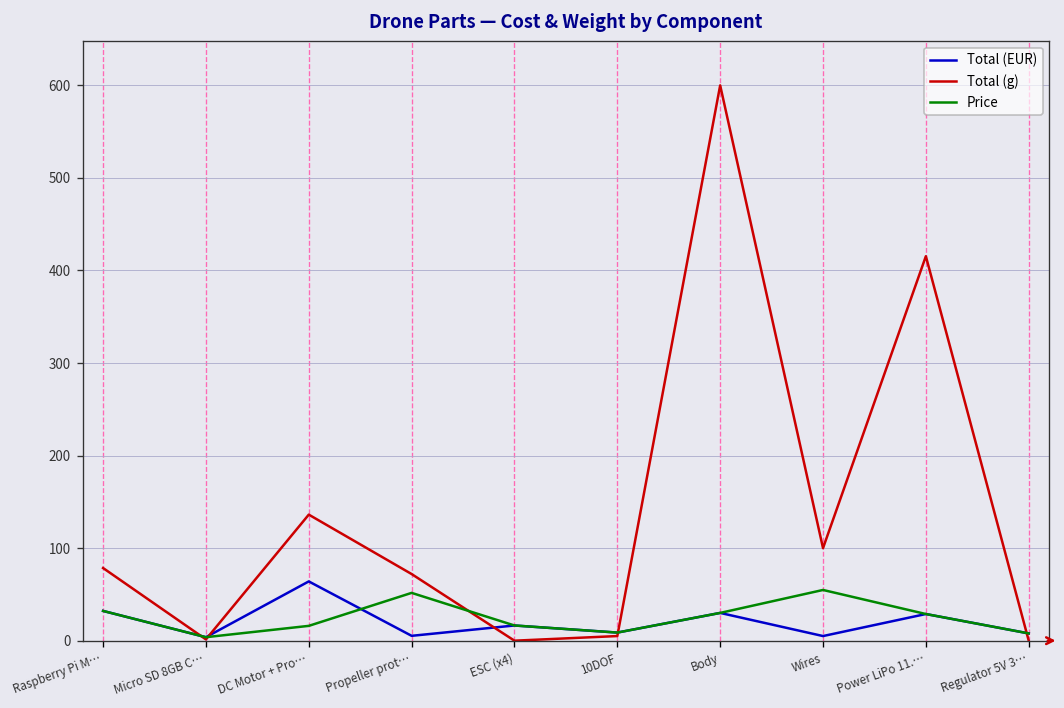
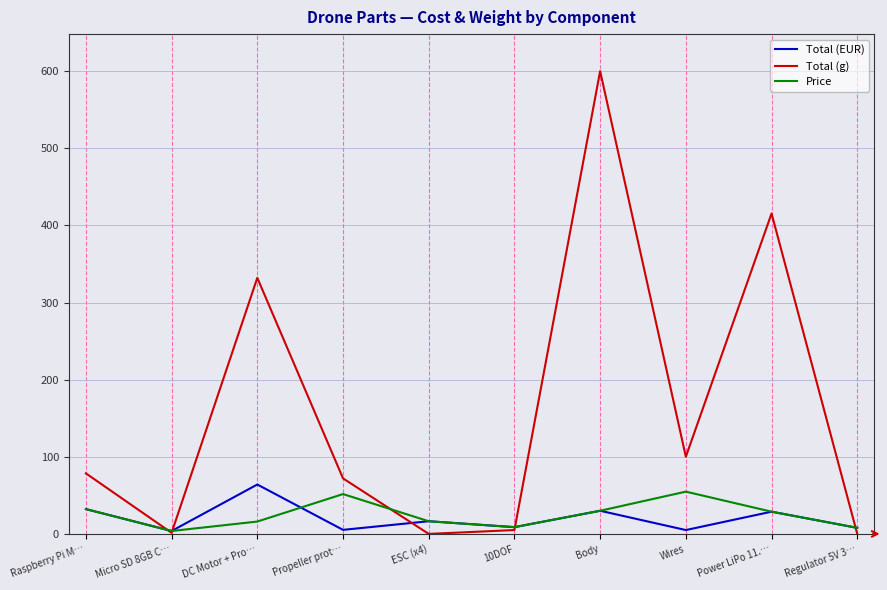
  {
    "Total (EUR)": {
      "DC Motor + Pro…": 60,
      "Propeller prot…": 10,
      "Wires": 10
    },
    "Total (g)": {
      "Raspberry Pi M…": 80,
-     "DC Motor + Pro…": 140,
+     "DC Motor + Pro…": 330,
      "Propeller prot…": 70,
      "ESC (x4)": 0,
      "10DOF": 10,
      "Body": 600,
      "Wires": 100,
      "Power LiPo 11.…": 420,
      "Regulator 5V 3…": 0
    },
    "Price": {
      "DC Motor + Pro…": 20,
      "Propeller prot…": 50,
      "Wires": 50
    }
  }
